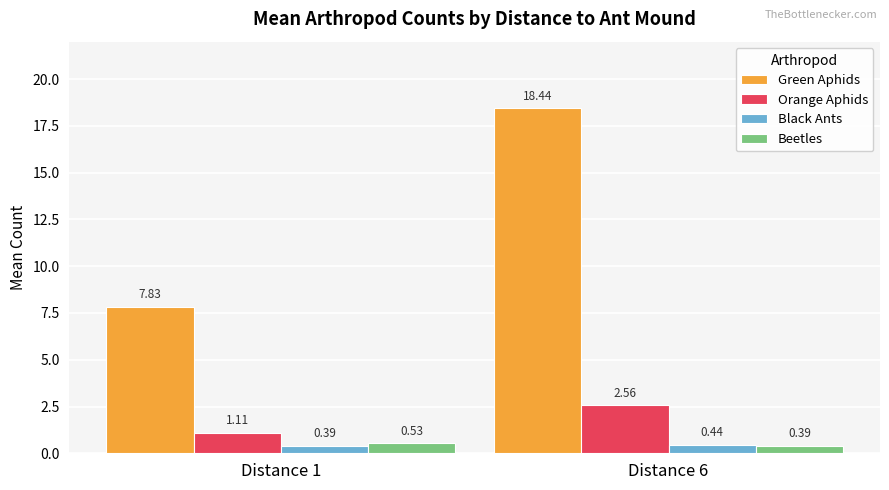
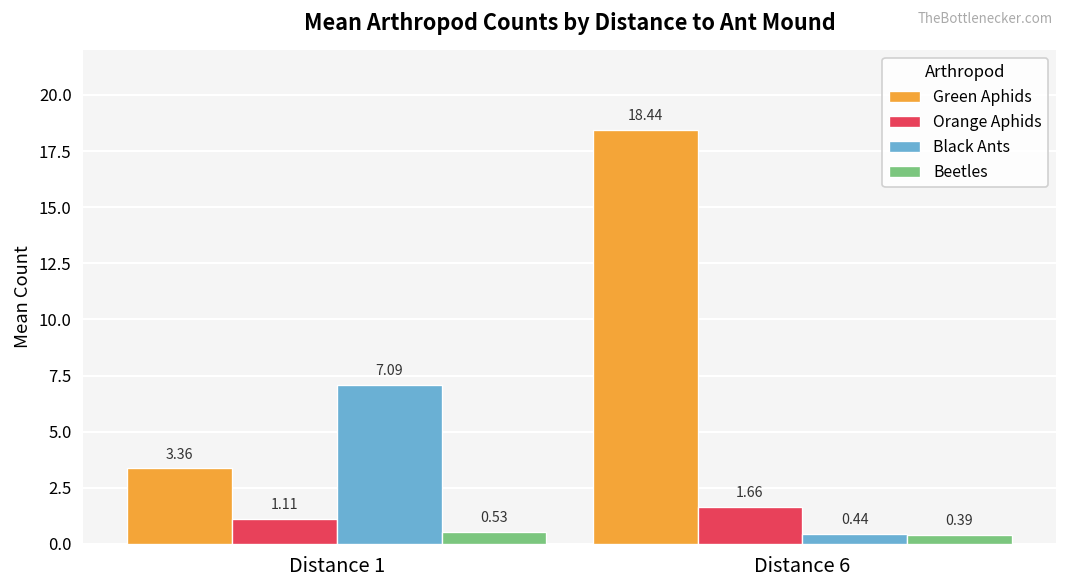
  {
    "Green Aphids": {
-     "Distance 1": 7.83,
+     "Distance 1": 3.36,
      "Distance 6": 18.44
    },
    "Orange Aphids": {
      "Distance 1": 1.11,
-     "Distance 6": 2.56
+     "Distance 6": 1.66
    },
    "Black Ants": {
-     "Distance 1": 0.39,
+     "Distance 1": 7.09,
      "Distance 6": 0.44
    },
    "Beetles": {
      "Distance 1": 0.53,
      "Distance 6": 0.39
    }
  }
